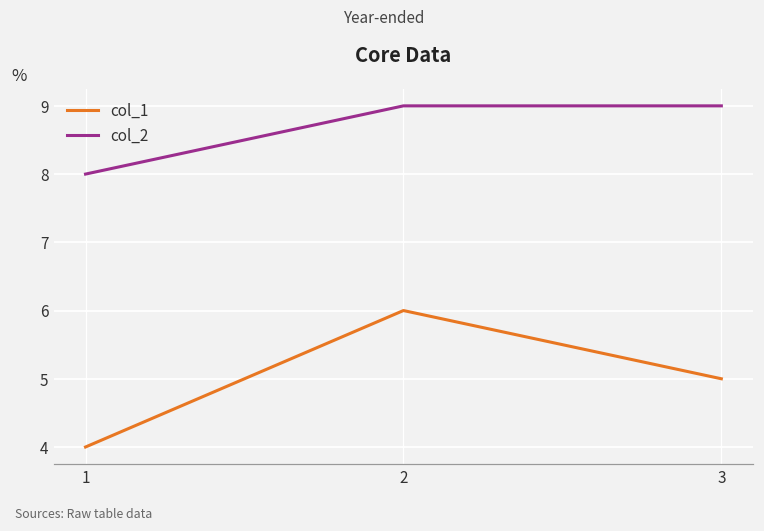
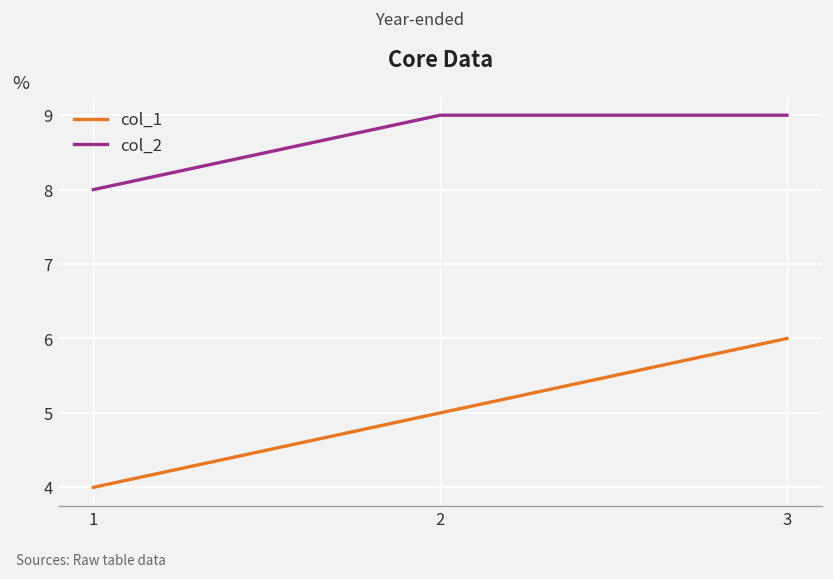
  {
    "col_1": {
      "1": 4,
-     "2": 6,
-     "3": 5
+     "2": 5,
+     "3": 6
    },
    "col_2": {
      "1": 8,
      "2": 9,
      "3": 9
    }
  }
